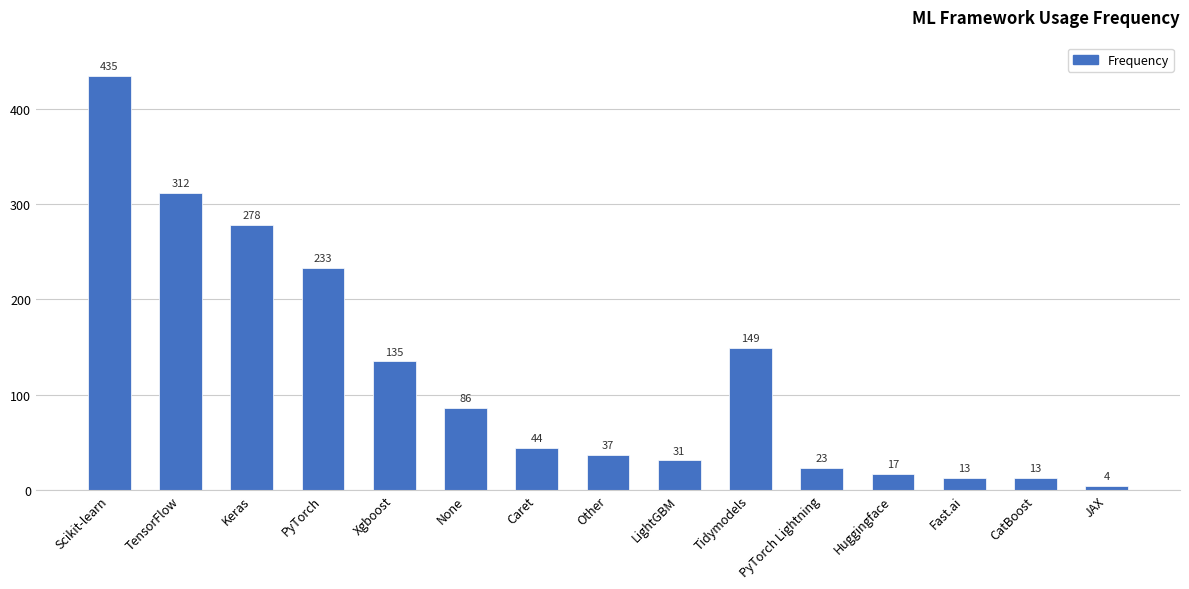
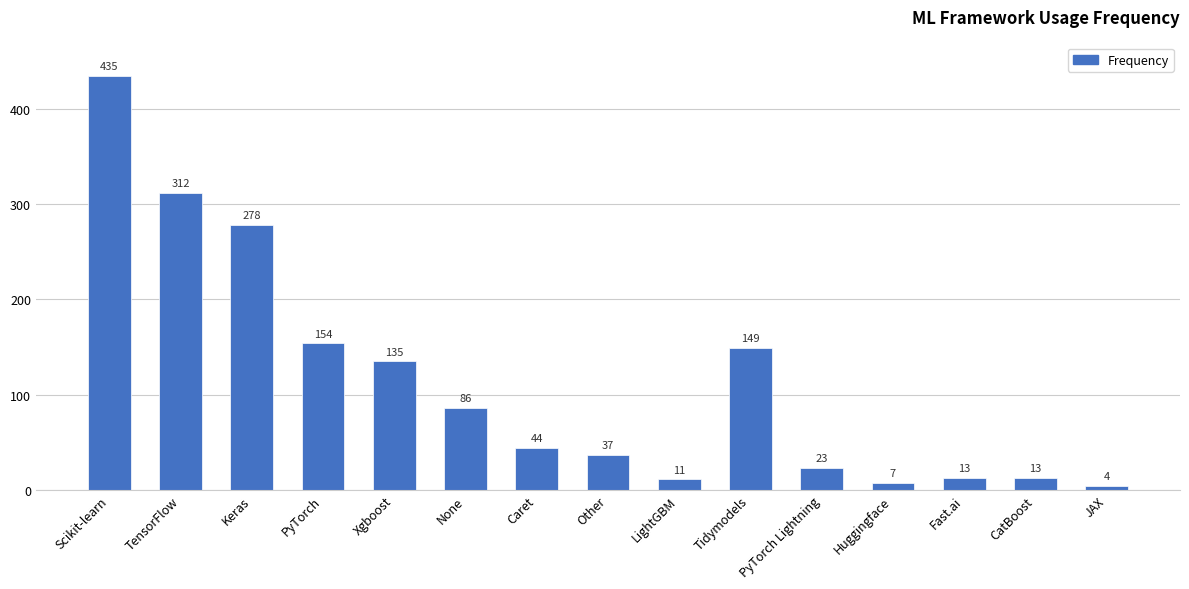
  {
    "Scikit-learn": 435,
    "TensorFlow": 312,
    "Keras": 278,
-   "PyTorch": 233,
+   "PyTorch": 154,
    "Xgboost": 135,
    "None": 86,
    "Caret": 44,
    "Other": 37,
-   "LightGBM": 31,
+   "LightGBM": 11,
    "Tidymodels": 149,
    "PyTorch Lightning": 23,
-   "Huggingface": 17,
+   "Huggingface": 7,
    "Fast.ai": 13,
    "CatBoost": 13,
    "JAX": 4
  }
